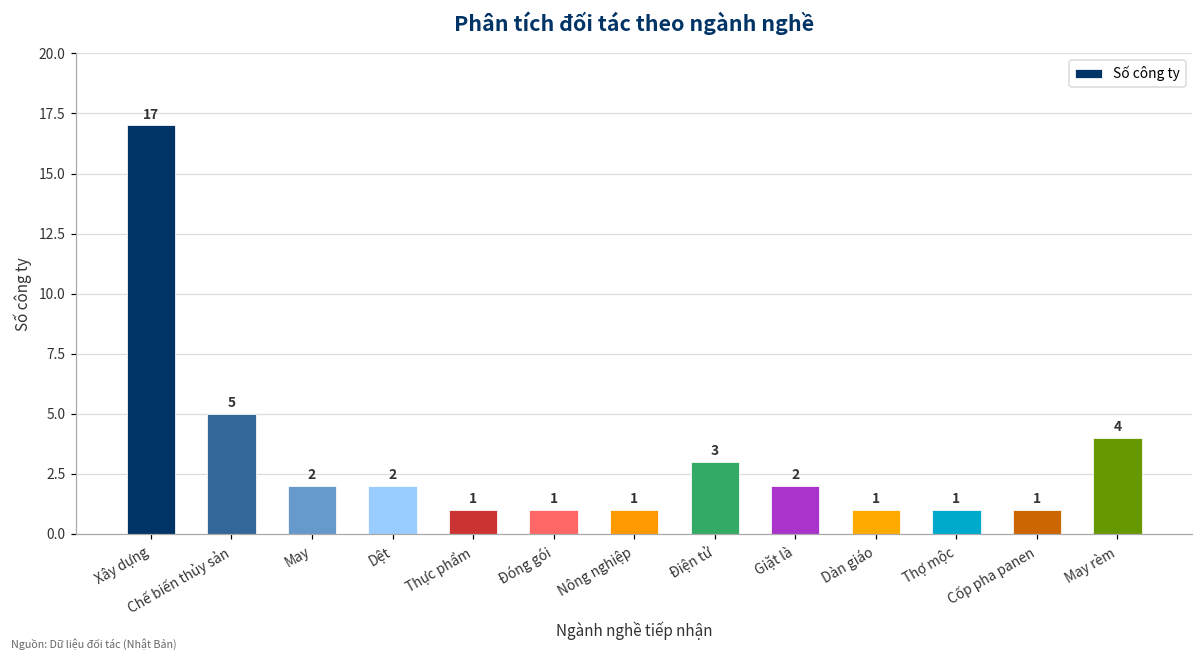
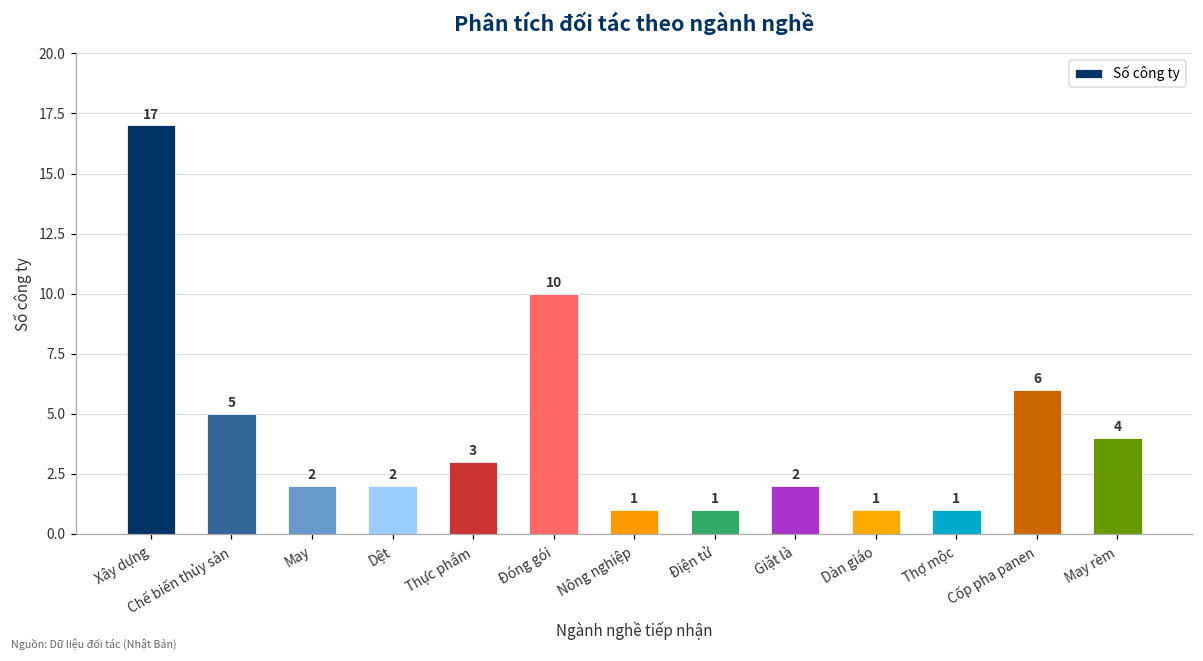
  {
    "Xây dựng": 17,
    "Chế biến thủy sản": 5,
    "May": 2,
    "Dệt": 2,
-   "Thực phẩm": 1,
-   "Đóng gói": 1,
+   "Thực phẩm": 3,
+   "Đóng gói": 10,
    "Nông nghiệp": 1,
-   "Điện tử": 3,
+   "Điện tử": 1,
    "Giặt là": 2,
    "Dàn giáo": 1,
    "Thợ mộc": 1,
-   "Cốp pha panen": 1,
+   "Cốp pha panen": 6,
    "May rèm": 4
  }
